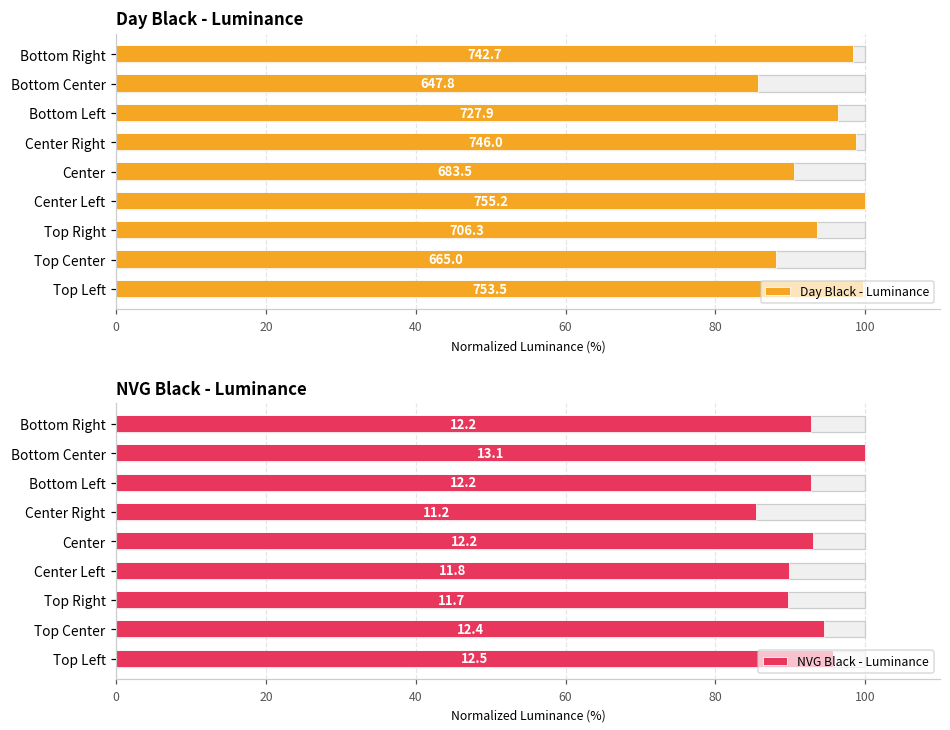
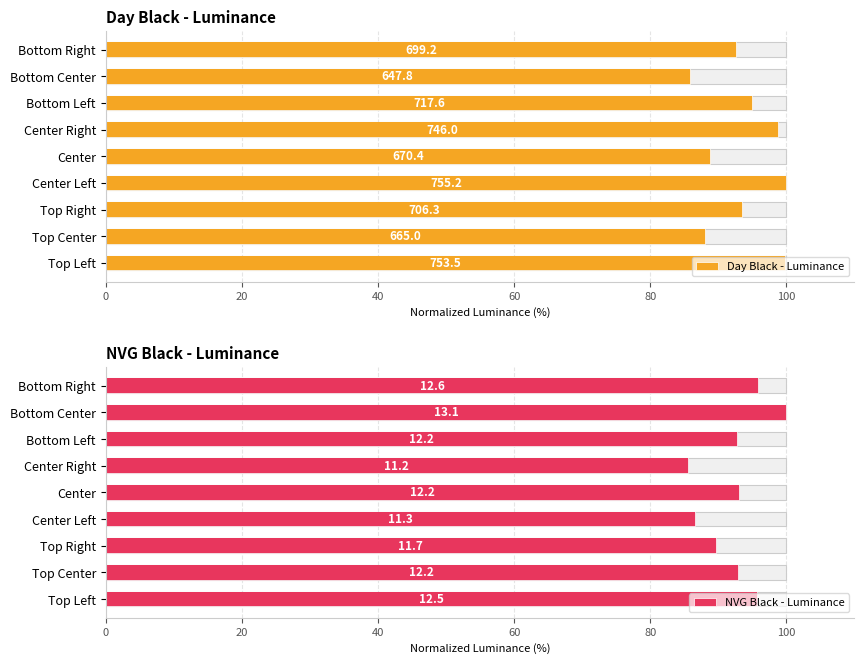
  {
    "Day Black - Luminance": {
      "Day Black - Luminance": {
-       "Bottom Right": 742.7,
-       "Bottom Left": 727.9,
-       "Center": 683.5
+       "Bottom Right": 699.2,
+       "Bottom Left": 717.6,
+       "Center": 670.4
      }
    },
    "NVG Black - Luminance": {
      "NVG Black - Luminance": {
-       "Bottom Right": 12.2,
-       "Center Left": 11.8,
-       "Top Center": 12.4
+       "Bottom Right": 12.6,
+       "Center Left": 11.3,
+       "Top Center": 12.2
      }
    }
  }
